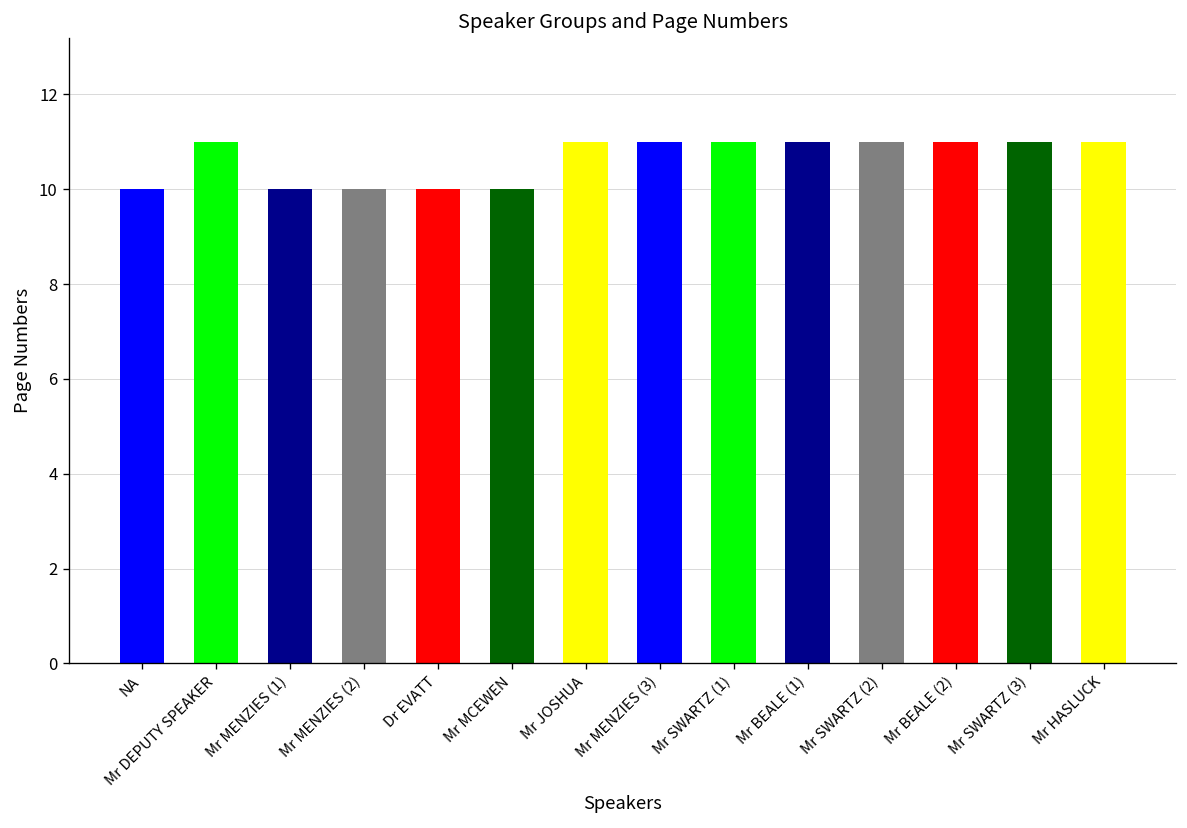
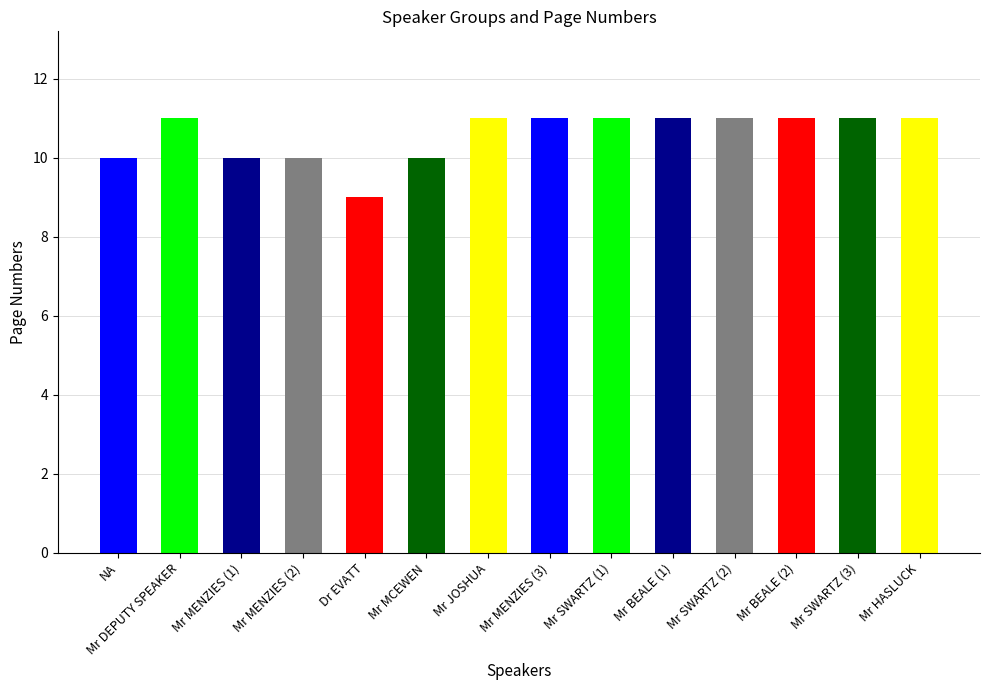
  {
    "NA": 10,
    "Mr DEPUTY SPEAKER": 11,
    "Mr MENZIES (1)": 10,
    "Mr MENZIES (2)": 10,
-   "Dr EVATT": 10,
+   "Dr EVATT": 9,
    "Mr MCEWEN": 10,
    "Mr JOSHUA": 11,
    "Mr MENZIES (3)": 11,
    "Mr SWARTZ (1)": 11,
    "Mr BEALE (1)": 11,
    "Mr SWARTZ (2)": 11,
    "Mr BEALE (2)": 11,
    "Mr SWARTZ (3)": 11,
    "Mr HASLUCK": 11
  }
